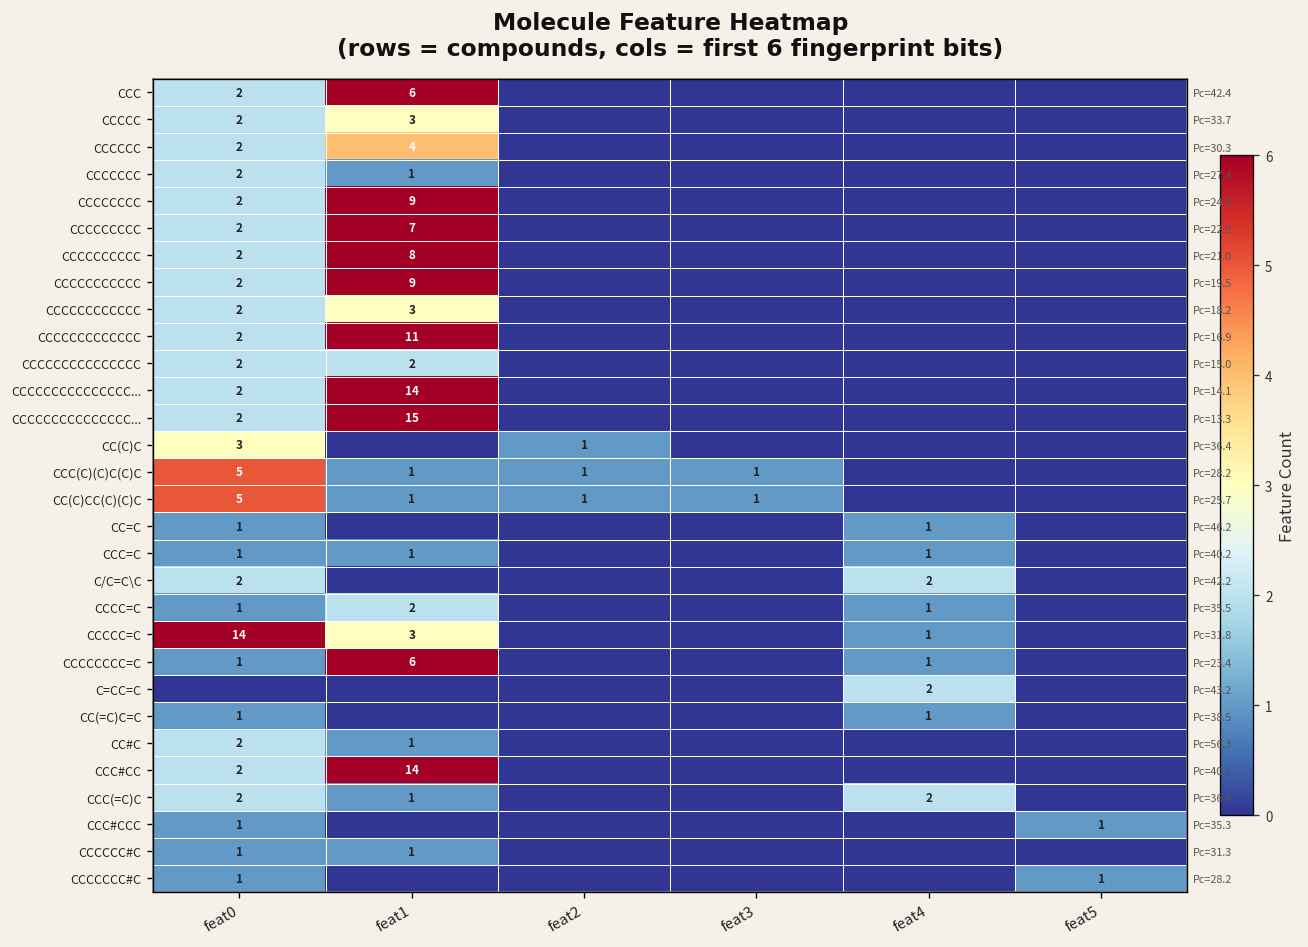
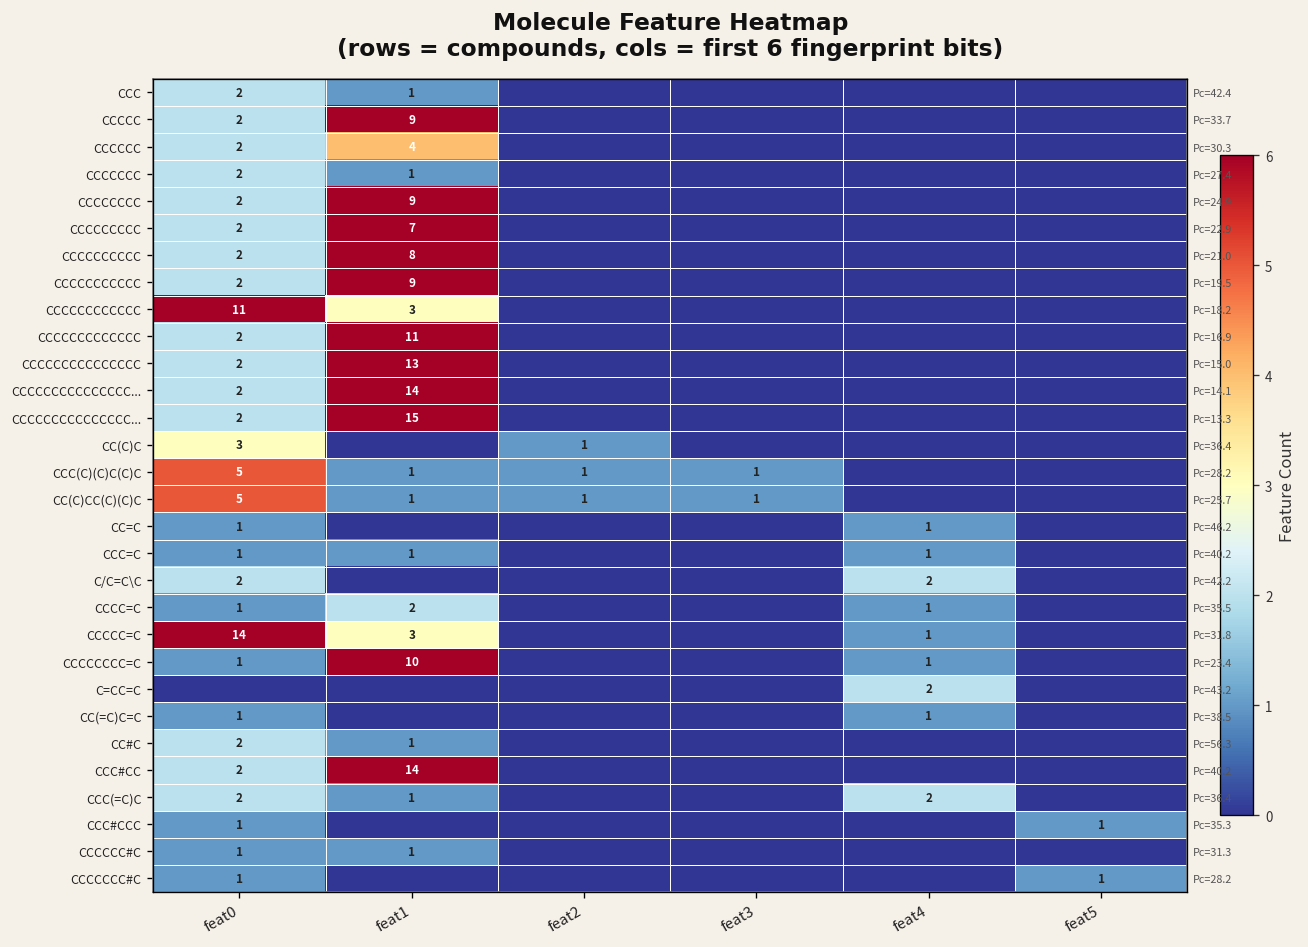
  {
    "CCC": {
      "feat0": 2,
-     "feat1": 6
+     "feat1": 1
    },
    "CCCCC": {
      "feat0": 2,
-     "feat1": 3
+     "feat1": 9
    },
    "CCCCCC": {
      "feat0": 2,
      "feat1": 4
    },
    "CCCCCCC": {
      "feat0": 2,
      "feat1": 1
    },
    "CCCCCCCC": {
      "feat0": 2,
      "feat1": 9
    },
    "CCCCCCCCC": {
      "feat0": 2,
      "feat1": 7
    },
    "CCCCCCCCCC": {
      "feat0": 2,
      "feat1": 8
    },
    "CCCCCCCCCCC": {
      "feat0": 2,
      "feat1": 9
    },
    "CCCCCCCCCCCC": {
-     "feat0": 2,
+     "feat0": 11,
      "feat1": 3
    },
    "CCCCCCCCCCCCC": {
      "feat0": 2,
      "feat1": 11
    },
    "CCCCCCCCCCCCCCC": {
      "feat0": 2,
-     "feat1": 2
+     "feat1": 13
    },
    "CC(C)C": {
      "feat0": 3,
      "feat2": 1
    },
    "CCC(C)(C)C(C)C": {
      "feat0": 5,
      "feat1": 1,
      "feat2": 1,
      "feat3": 1
    },
    "CC(C)CC(C)(C)C": {
      "feat0": 5,
      "feat1": 1,
      "feat2": 1,
      "feat3": 1
    },
    "CC=C": {
      "feat0": 1,
      "feat4": 1
    },
    "CCC=C": {
      "feat0": 1,
      "feat1": 1,
      "feat4": 1
    },
    "C/C=C\\C": {
      "feat0": 2,
      "feat4": 2
    },
    "CCCC=C": {
      "feat0": 1,
      "feat1": 2,
      "feat4": 1
    },
    "CCCCC=C": {
      "feat0": 14,
      "feat1": 3,
      "feat4": 1
    },
    "CCCCCCCC=C": {
      "feat0": 1,
-     "feat1": 6,
+     "feat1": 10,
      "feat4": 1
    },
    "C=CC=C": {
      "feat4": 2
    },
    "CC(=C)C=C": {
      "feat0": 1,
      "feat4": 1
    },
    "CC#C": {
      "feat0": 2,
      "feat1": 1
    },
    "CCC#CC": {
      "feat0": 2,
      "feat1": 14
    },
    "CCC(=C)C": {
      "feat0": 2,
      "feat1": 1,
      "feat4": 2
    },
    "CCC#CCC": {
      "feat0": 1,
      "feat5": 1
    },
    "CCCCCC#C": {
      "feat0": 1,
      "feat1": 1
    },
    "CCCCCCC#C": {
      "feat0": 1,
      "feat5": 1
    }
  }
